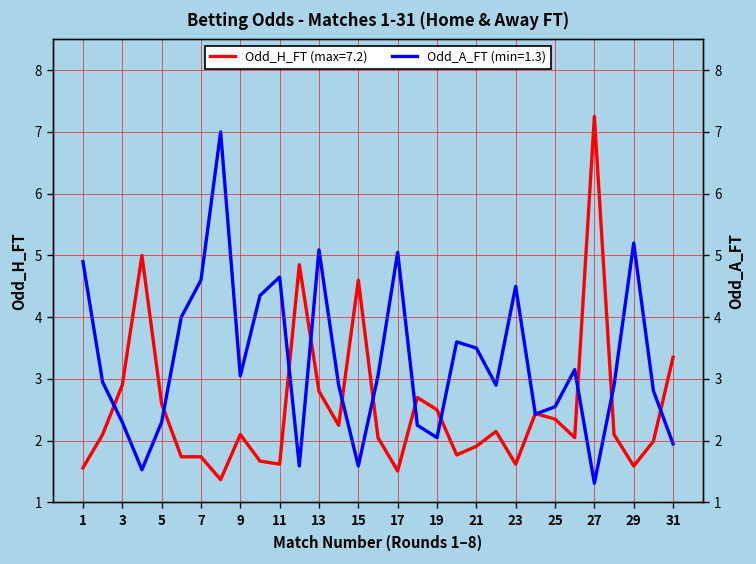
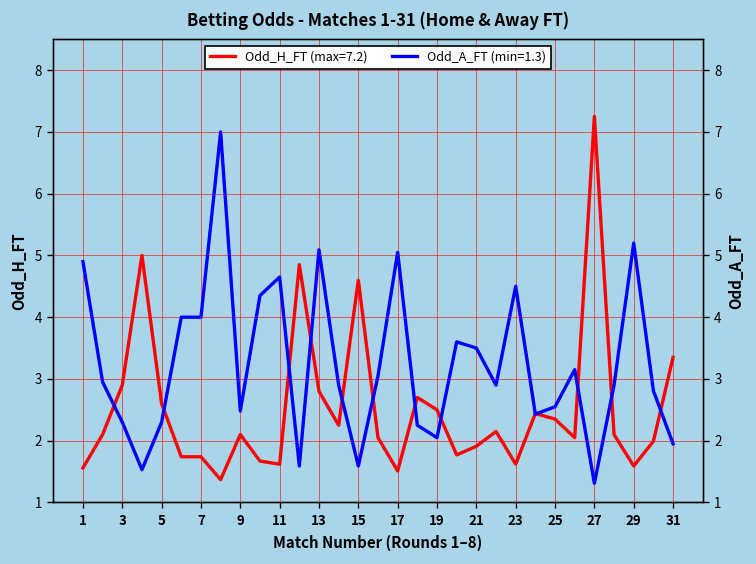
  {
    "Odd_H_FT (max=7.2)": {
      "1": 1.6,
      "3": 2.9,
      "5": 2.6,
      "7": 1.7,
      "9": 2.1,
      "11": 1.6,
      "13": 2.8,
      "15": 4.6,
      "17": 1.5,
      "19": 2.5,
      "21": 1.9,
      "23": 1.6,
      "25": 2.4,
      "27": 7.3,
      "29": 1.6,
      "31": 3.4
    },
    "Odd_A_FT (min=1.3)": {
      "1": 4.9,
      "3": 2.3,
      "5": 2.3,
-     "7": 4.6,
-     "9": 3.1,
+     "7": 4.0,
+     "9": 2.5,
      "11": 4.7,
      "13": 5.1,
      "15": 1.6,
      "17": 5.1,
      "19": 2.1,
      "21": 3.5,
      "23": 4.5,
      "25": 2.6,
      "27": 1.3,
      "29": 5.2,
      "31": 2.0
    }
  }
